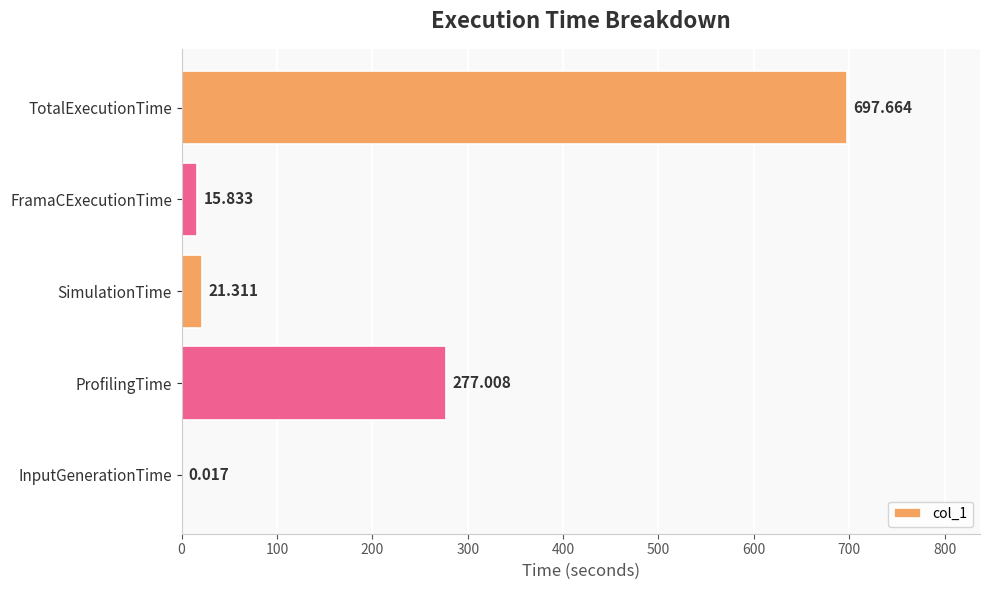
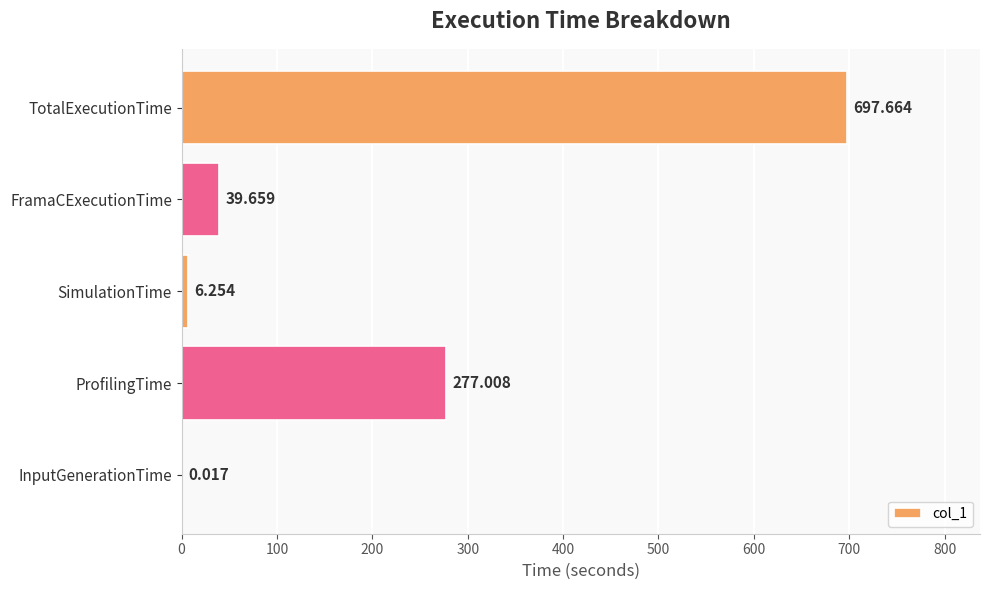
  {
    "TotalExecutionTime": 697.664,
-   "FramaCExecutionTime": 15.833,
-   "SimulationTime": 21.311,
+   "FramaCExecutionTime": 39.659,
+   "SimulationTime": 6.254,
    "ProfilingTime": 277.008,
    "InputGenerationTime": 0.017
  }
